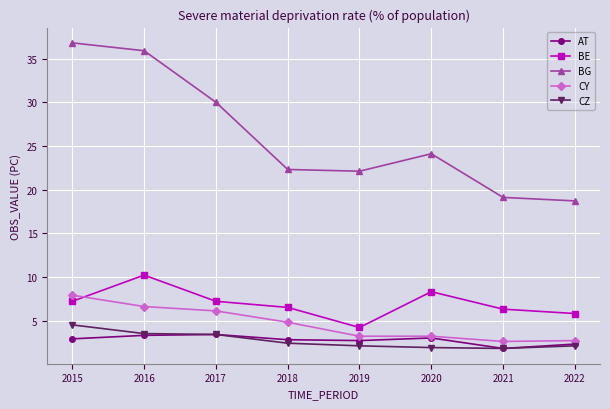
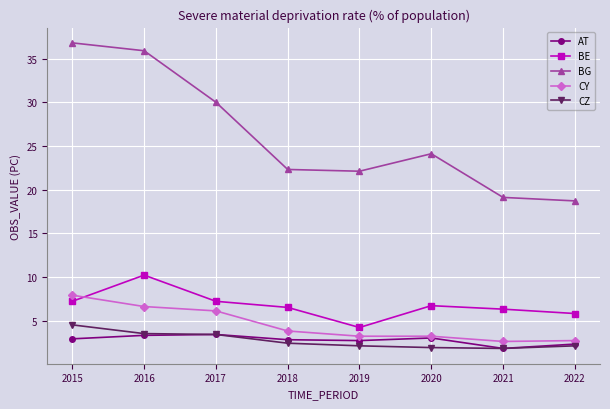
  {
    "BE": {
      "2015": 7,
      "2016": 10,
      "2017": 7,
      "2018": 7,
      "2019": 4,
-     "2020": 8,
+     "2020": 7,
      "2021": 6,
      "2022": 6
    },
    "BG": {
      "2015": 37,
      "2016": 36,
      "2017": 30,
      "2018": 22,
      "2019": 22,
      "2020": 24,
      "2021": 19,
      "2022": 19
    },
    "CY": {
      "2015": 8,
      "2016": 7,
      "2017": 6,
-     "2018": 5,
+     "2018": 4,
      "2019": 3,
      "2021": 3,
      "2022": 3
    }
  }
